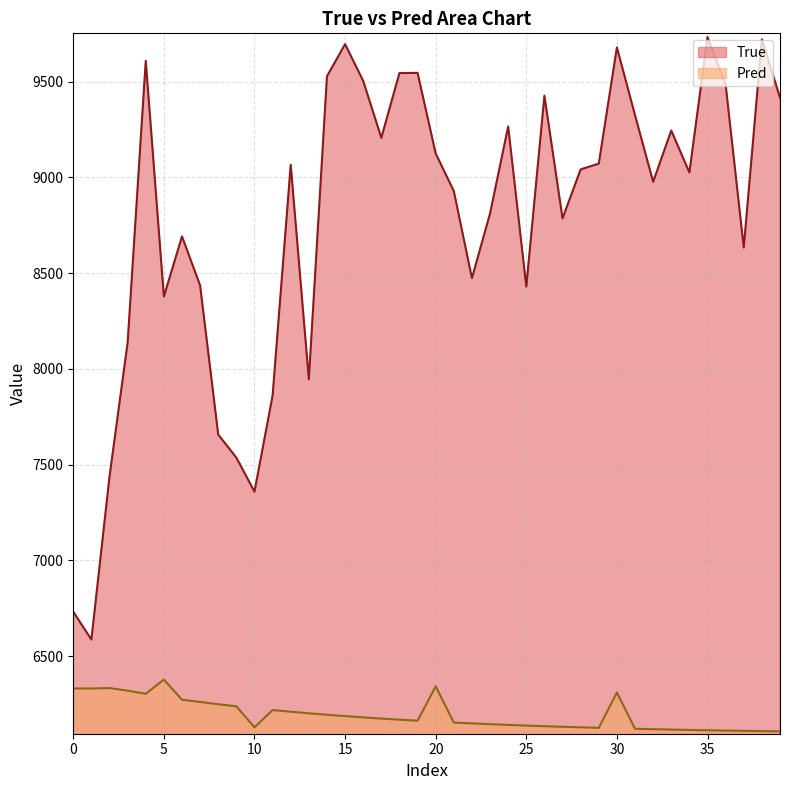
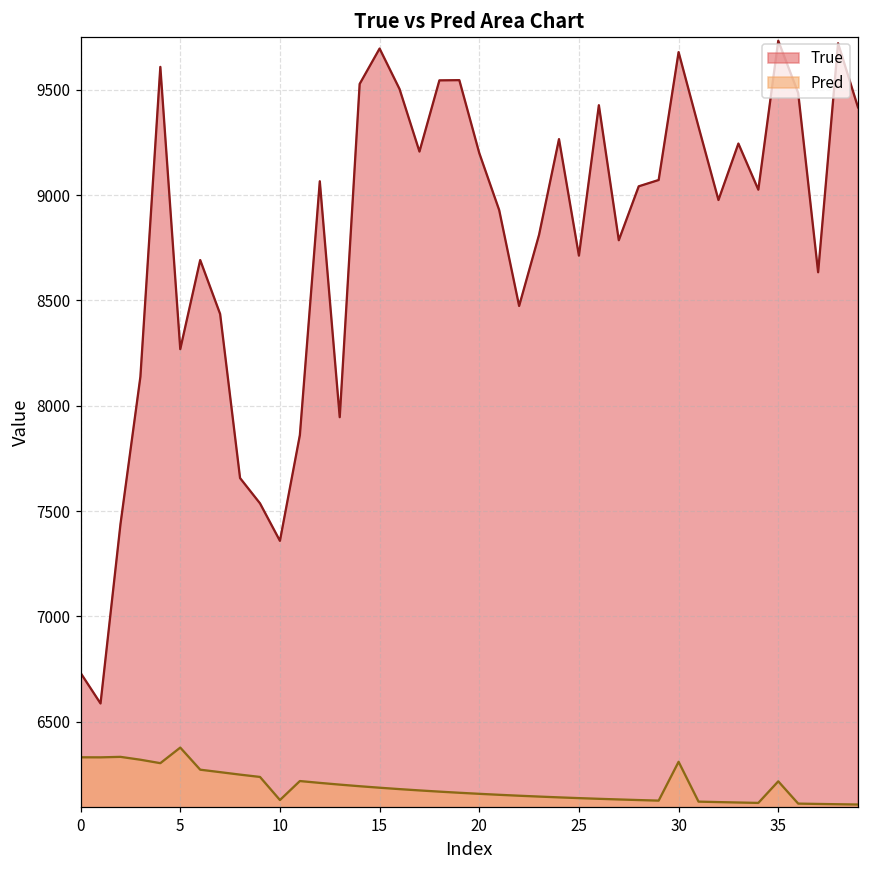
  {
    "True": {
      "0": 6730,
-     "5": 8380,
+     "5": 8270,
      "10": 7360,
      "15": 9700,
-     "20": 9130,
-     "25": 8430,
+     "20": 9200,
+     "25": 8710,
      "30": 9680,
      "35": 9730
    },
    "Pred": {
      "0": 6330,
      "5": 6380,
      "10": 6130,
      "15": 6190,
-     "20": 6340,
+     "20": 6160,
      "25": 6140,
      "30": 6310,
-     "35": 6110
+     "35": 6220
    }
  }
